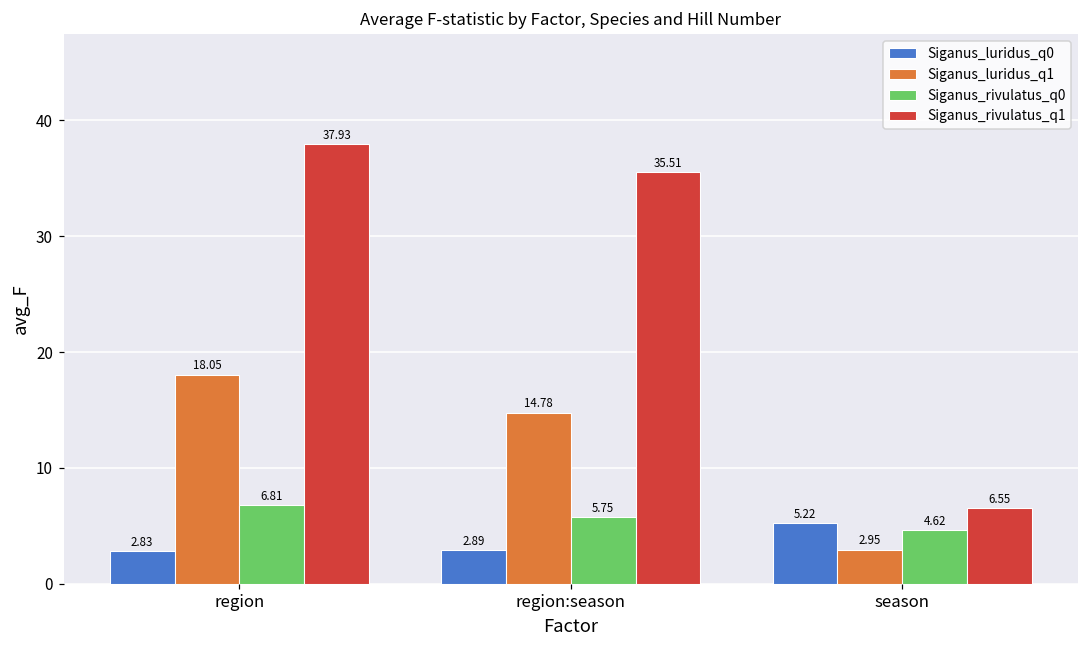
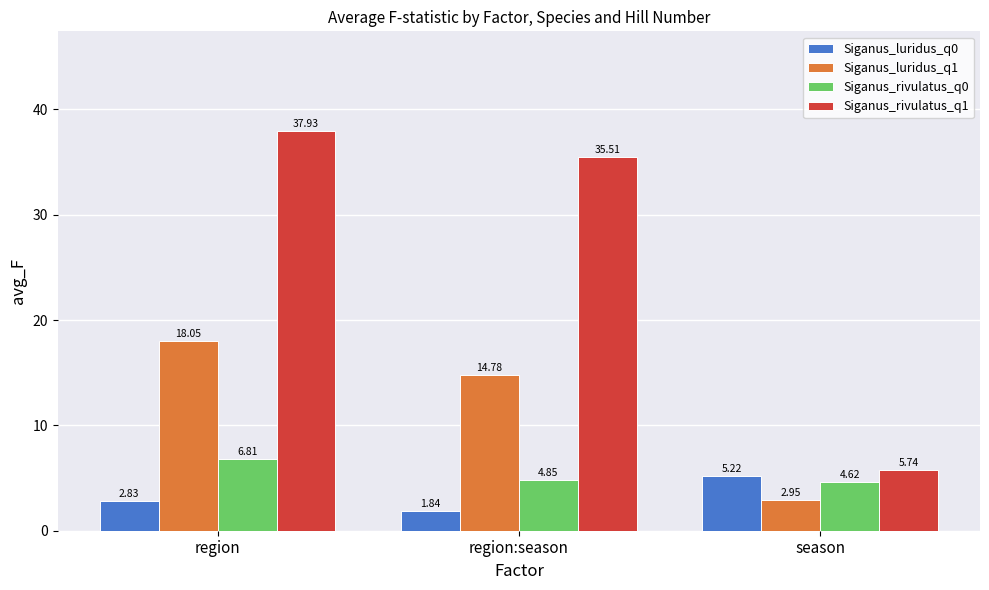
  {
    "Siganus_luridus_q0": {
      "region": 2.83,
-     "region:season": 2.89,
+     "region:season": 1.84,
      "season": 5.22
    },
    "Siganus_luridus_q1": {
      "region": 18.05,
      "region:season": 14.78,
      "season": 2.95
    },
    "Siganus_rivulatus_q0": {
      "region": 6.81,
-     "region:season": 5.75,
+     "region:season": 4.85,
      "season": 4.62
    },
    "Siganus_rivulatus_q1": {
      "region": 37.93,
      "region:season": 35.51,
-     "season": 6.55
+     "season": 5.74
    }
  }
